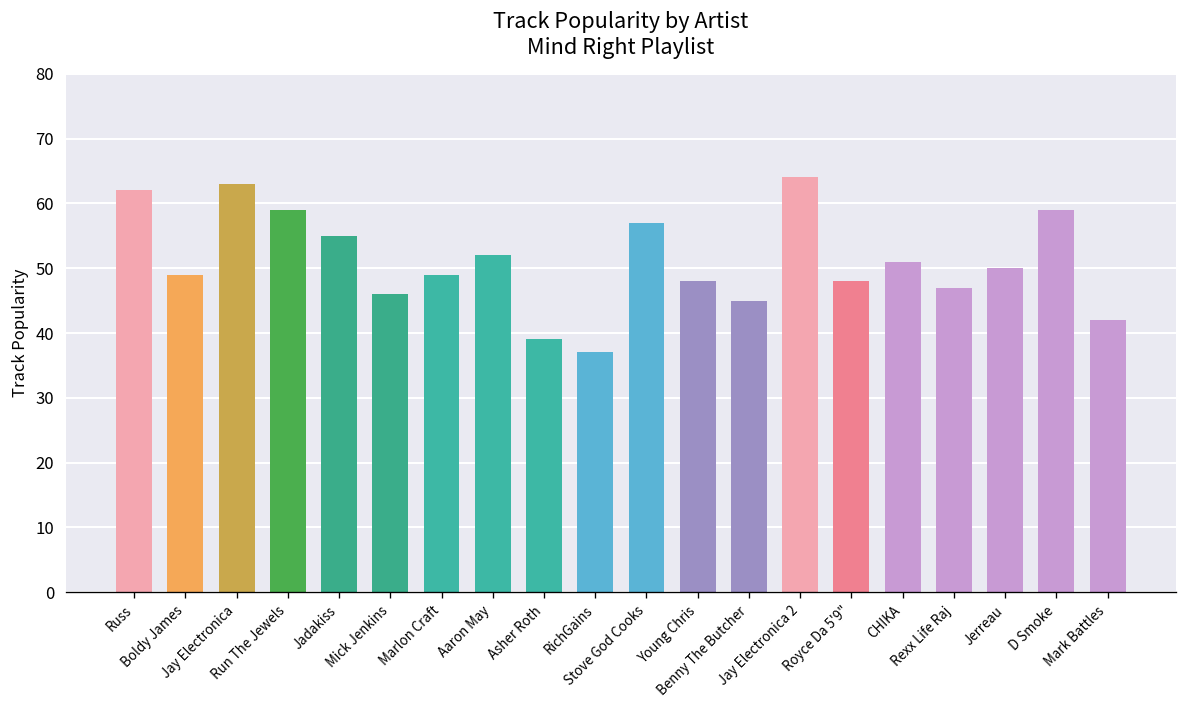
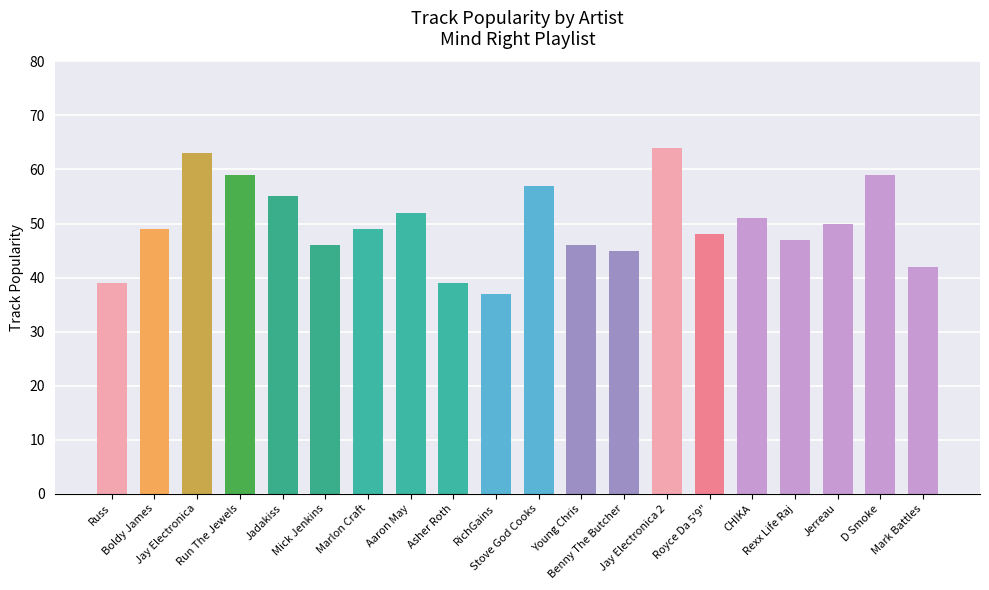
  {
-   "Russ": 62,
+   "Russ": 39,
    "Boldy James": 49,
    "Jay Electronica": 63,
    "Run The Jewels": 59,
    "Jadakiss": 55,
    "Mick Jenkins": 46,
    "Marlon Craft": 49,
    "Aaron May": 52,
    "Asher Roth": 39,
    "RichGains": 37,
    "Stove God Cooks": 57,
-   "Young Chris": 48,
+   "Young Chris": 46,
    "Benny The Butcher": 45,
    "Jay Electronica 2": 64,
    "Royce Da 5'9\"": 48,
    "CHIKA": 51,
    "Rexx Life Raj": 47,
    "Jerreau": 50,
    "D Smoke": 59,
    "Mark Battles": 42
  }
